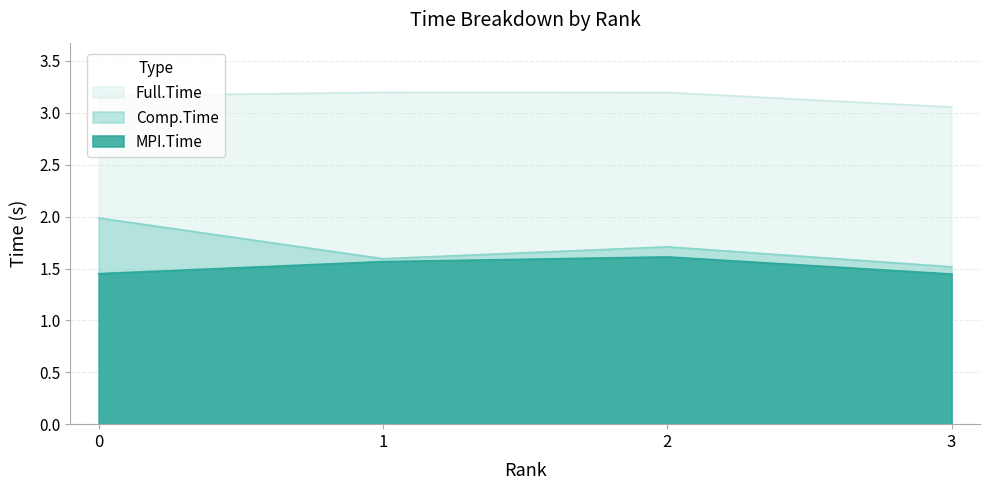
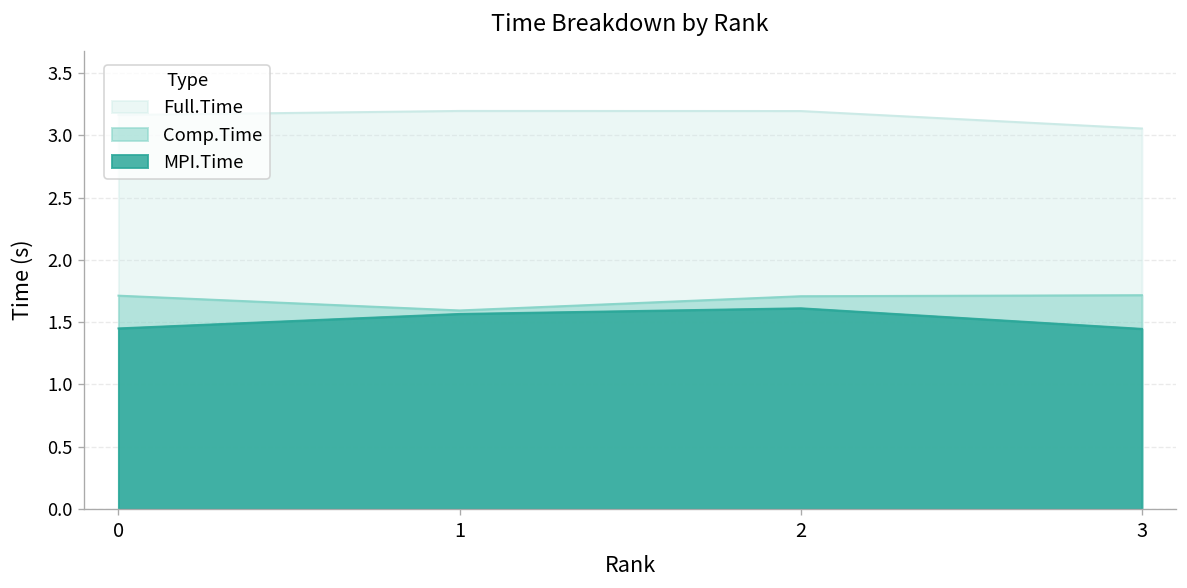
  {
    "Full.Time": {
      "1": 3.20,
      "2": 3.20,
      "3": 3.06
    },
    "Comp.Time": {
-     "0": 1.99,
+     "0": 1.71,
      "1": 1.59,
      "2": 1.71,
-     "3": 1.52
+     "3": 1.72
    },
    "MPI.Time": {
      "0": 1.45,
      "1": 1.57,
      "2": 1.61,
      "3": 1.45
    }
  }
